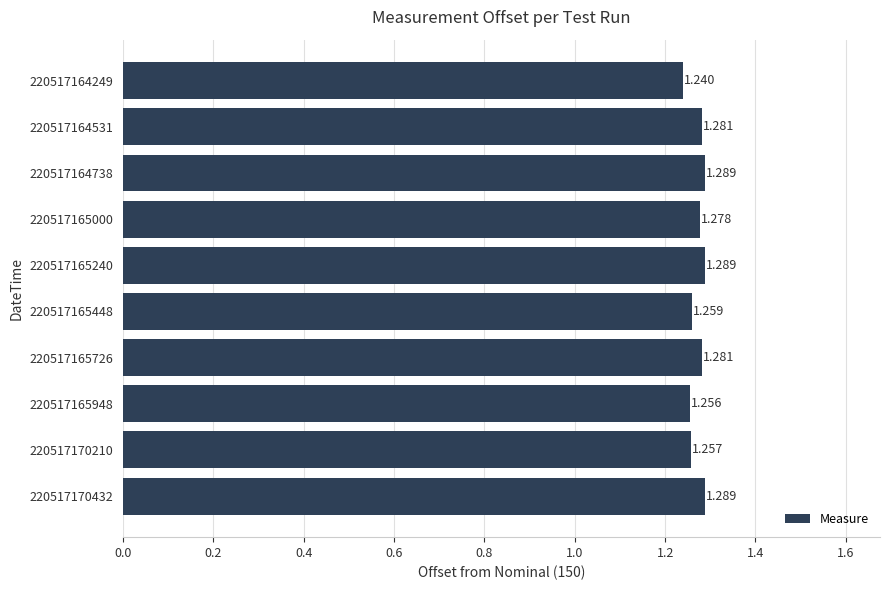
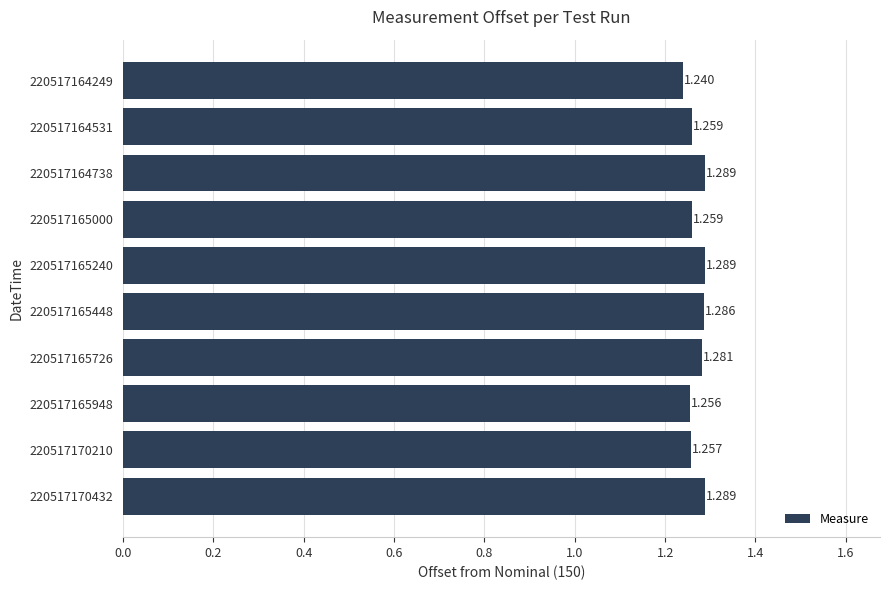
  {
    "220517164249": 1.240,
-   "220517164531": 1.281,
+   "220517164531": 1.259,
    "220517164738": 1.289,
-   "220517165000": 1.278,
+   "220517165000": 1.259,
    "220517165240": 1.289,
-   "220517165448": 1.259,
+   "220517165448": 1.286,
    "220517165726": 1.281,
    "220517165948": 1.256,
    "220517170210": 1.257,
    "220517170432": 1.289
  }
